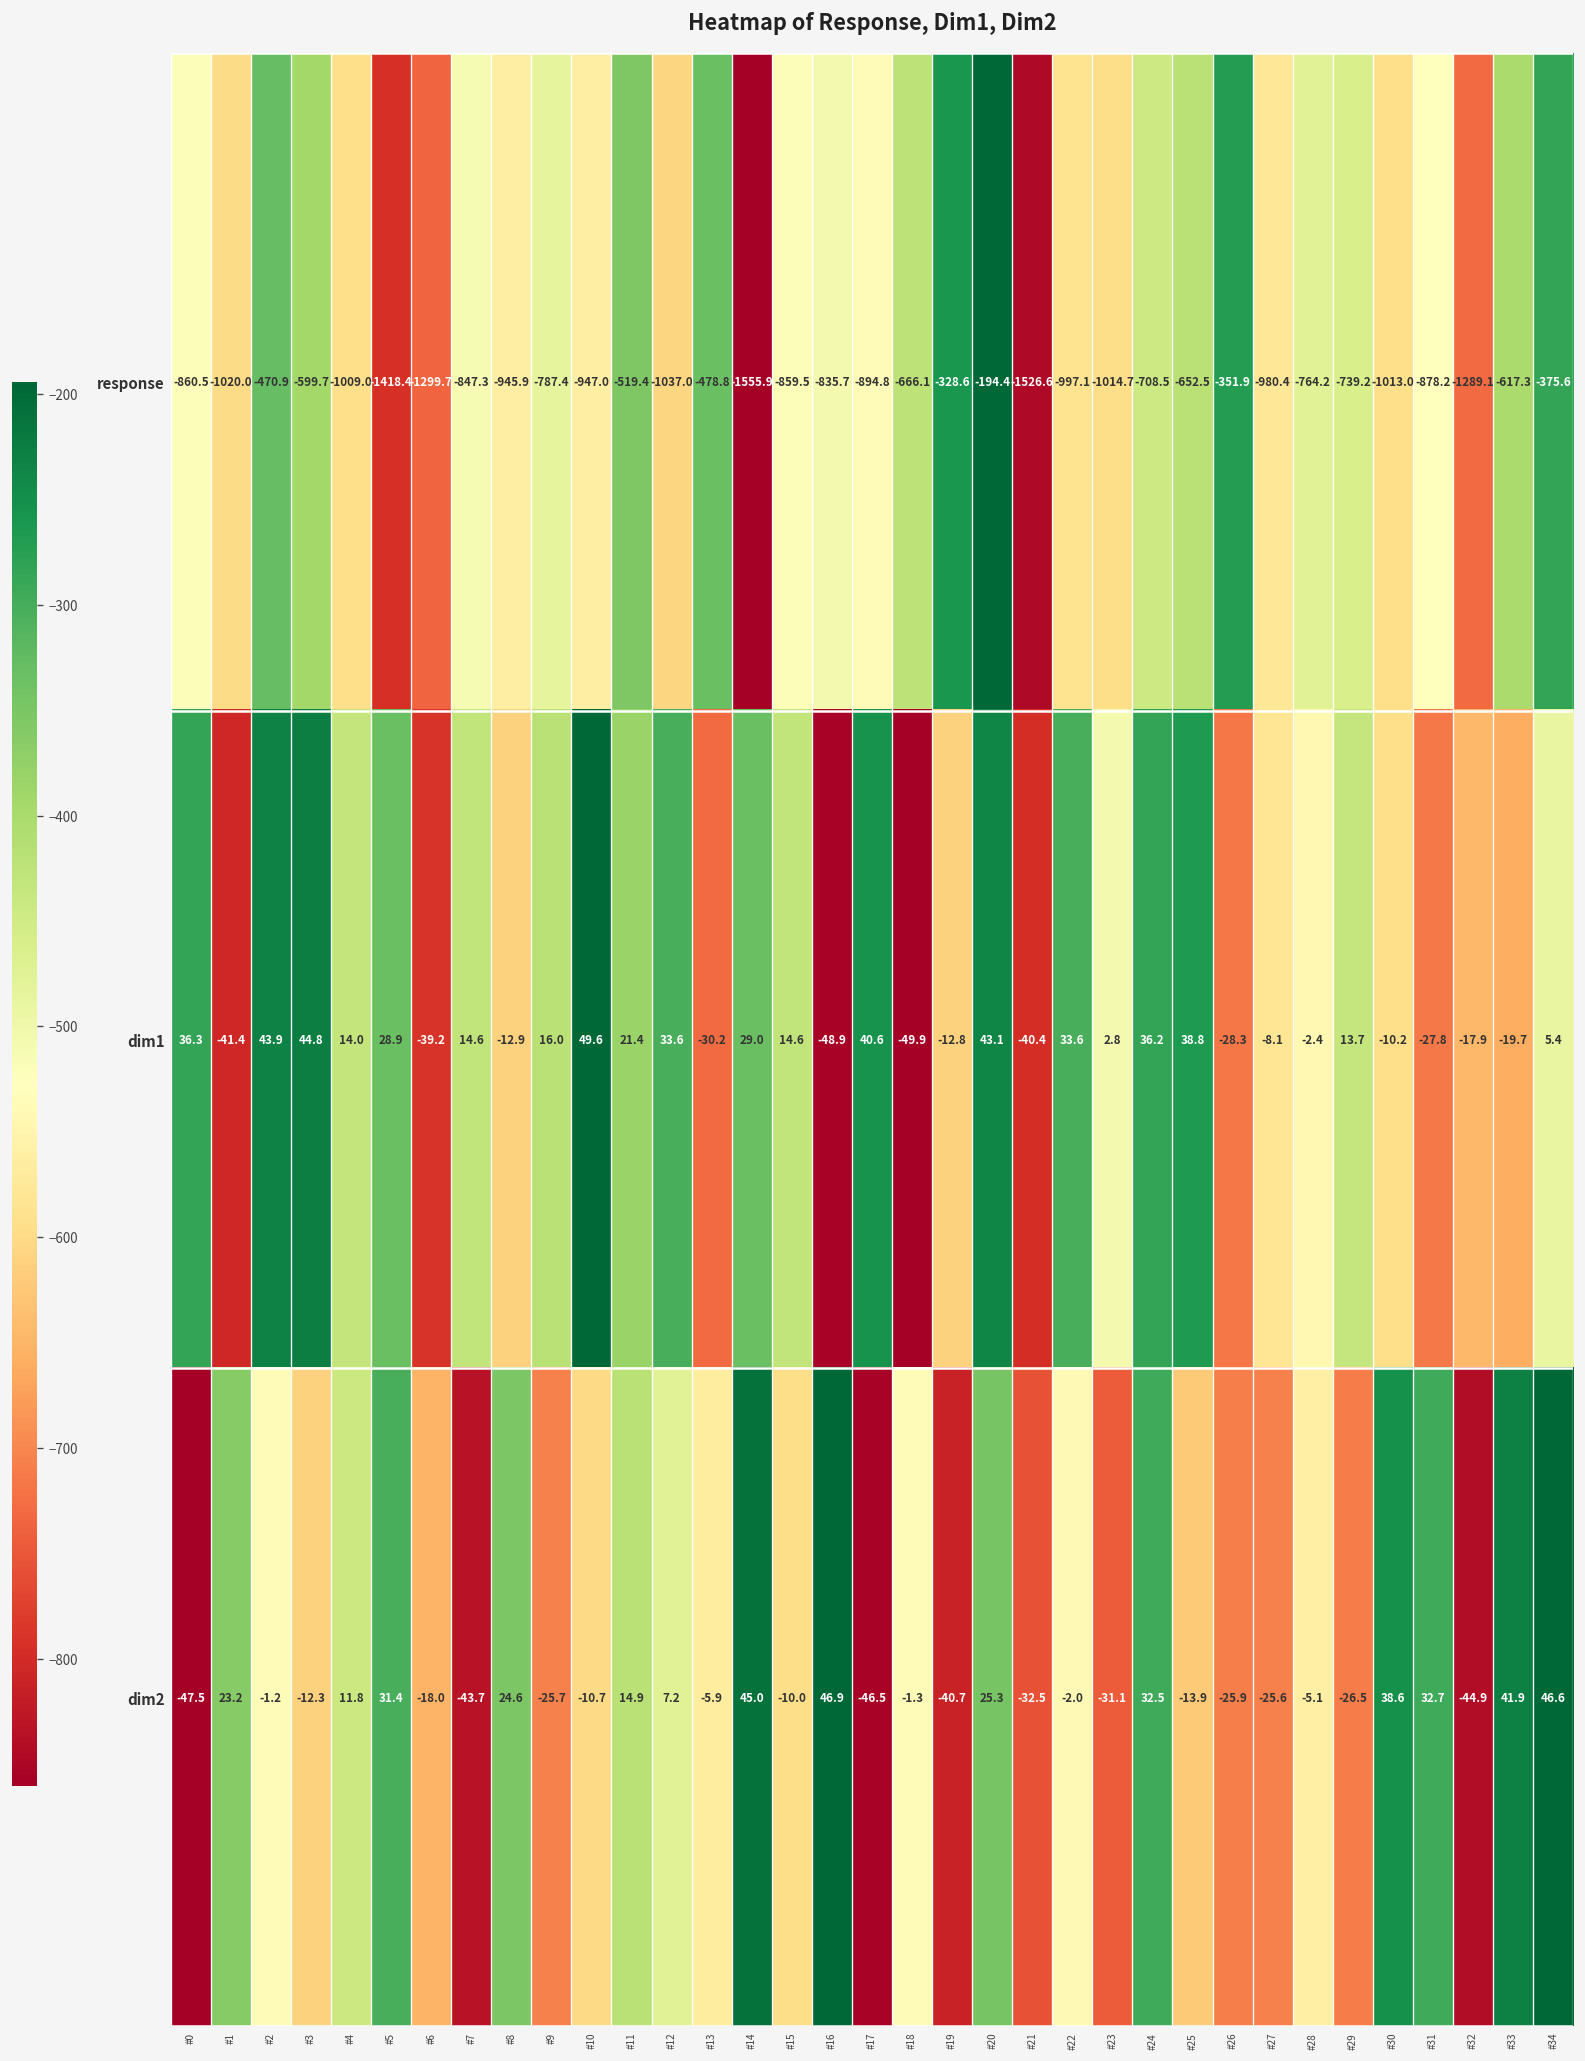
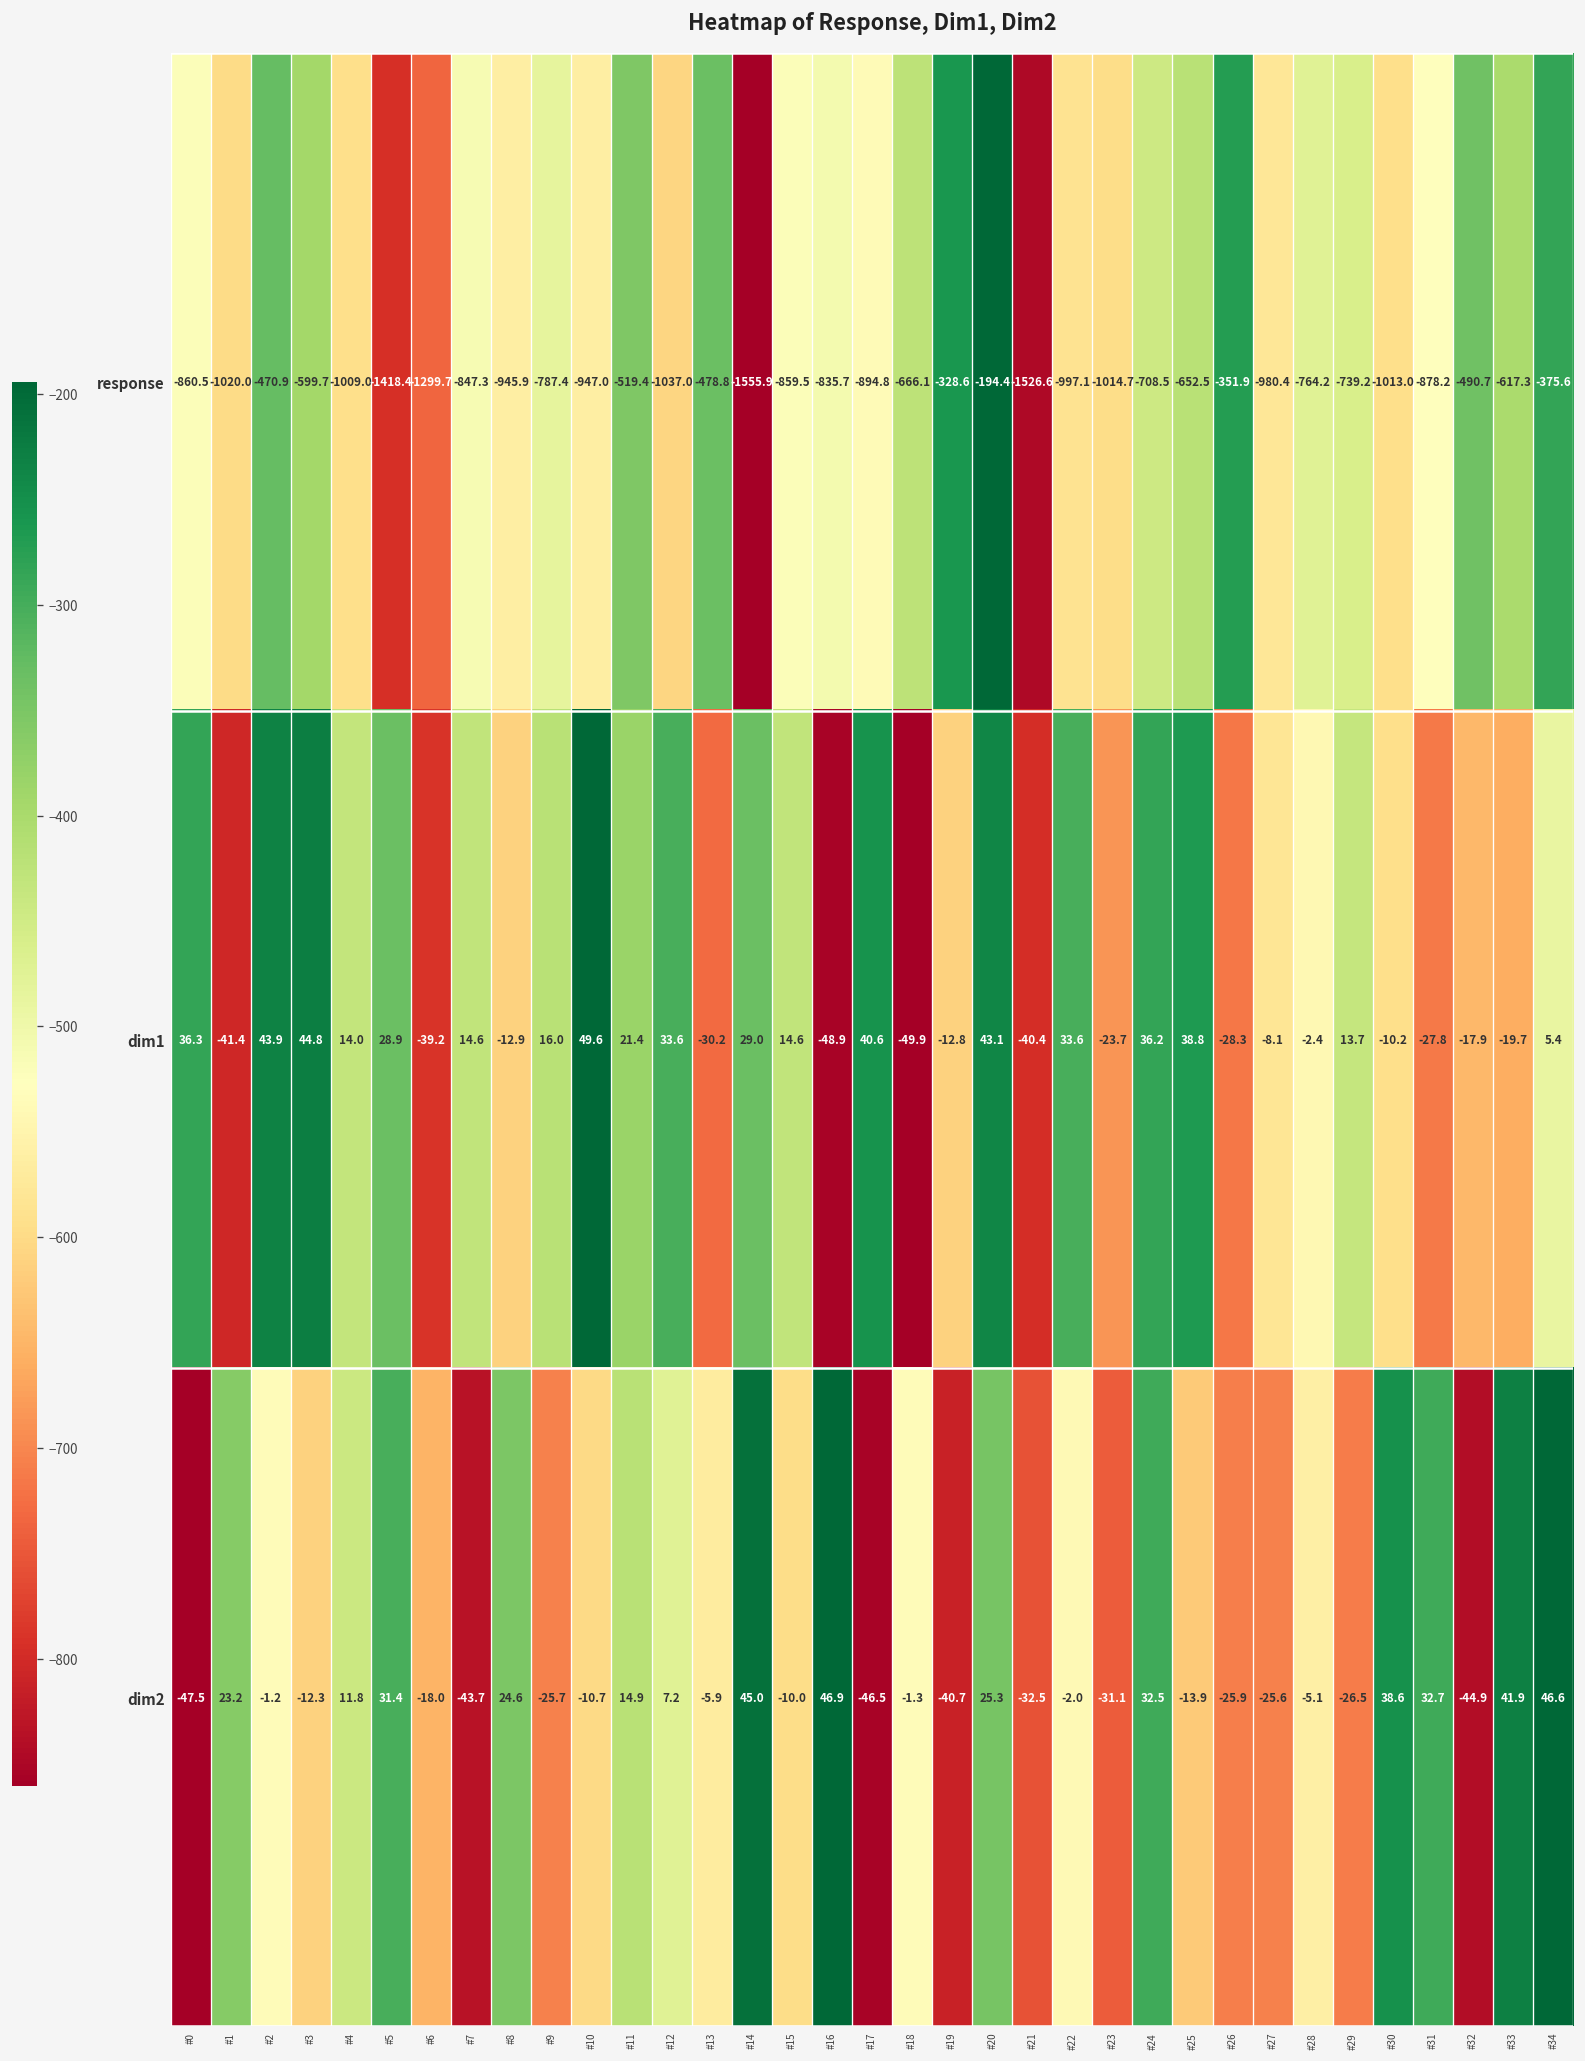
  {
    "response": {
      "#0": -860.5,
      "#1": -1020.0,
      "#2": -470.9,
      "#3": -599.7,
      "#4": -1009.0,
      "#5": -1418.4,
      "#6": -1299.7,
      "#7": -847.3,
      "#8": -945.9,
      "#9": -787.4,
      "#10": -947.0,
      "#11": -519.4,
      "#12": -1037.0,
      "#13": -478.8,
      "#14": -1555.9,
      "#15": -859.5,
      "#16": -835.7,
      "#17": -894.8,
      "#18": -666.1,
      "#19": -328.6,
      "#20": -194.4,
      "#21": -1526.6,
      "#22": -997.1,
      "#23": -1014.7,
      "#24": -708.5,
      "#25": -652.5,
      "#26": -351.9,
      "#27": -980.4,
      "#28": -764.2,
      "#29": -739.2,
      "#30": -1013.0,
      "#31": -878.2,
-     "#32": -1289.1,
+     "#32": -490.7,
      "#33": -617.3,
      "#34": -375.6
    },
    "dim1": {
      "#0": 36.3,
      "#1": -41.4,
      "#2": 43.9,
      "#3": 44.8,
      "#4": 14.0,
      "#5": 28.9,
      "#6": -39.2,
      "#7": 14.6,
      "#8": -12.9,
      "#9": 16.0,
      "#10": 49.6,
      "#11": 21.4,
      "#12": 33.6,
      "#13": -30.2,
      "#14": 29.0,
      "#15": 14.6,
      "#16": -48.9,
      "#17": 40.6,
      "#18": -49.9,
      "#19": -12.8,
      "#20": 43.1,
      "#21": -40.4,
      "#22": 33.6,
-     "#23": 2.8,
+     "#23": -23.7,
      "#24": 36.2,
      "#25": 38.8,
      "#26": -28.3,
      "#27": -8.1,
      "#28": -2.4,
      "#29": 13.7,
      "#30": -10.2,
      "#31": -27.8,
      "#32": -17.9,
      "#33": -19.7,
      "#34": 5.4
    },
    "dim2": {
      "#0": -47.5,
      "#1": 23.2,
      "#2": -1.2,
      "#3": -12.3,
      "#4": 11.8,
      "#5": 31.4,
      "#6": -18.0,
      "#7": -43.7,
      "#8": 24.6,
      "#9": -25.7,
      "#10": -10.7,
      "#11": 14.9,
      "#12": 7.2,
      "#13": -5.9,
      "#14": 45.0,
      "#15": -10.0,
      "#16": 46.9,
      "#17": -46.5,
      "#18": -1.3,
      "#19": -40.7,
      "#20": 25.3,
      "#21": -32.5,
      "#22": -2.0,
      "#23": -31.1,
      "#24": 32.5,
      "#25": -13.9,
      "#26": -25.9,
      "#27": -25.6,
      "#28": -5.1,
      "#29": -26.5,
      "#30": 38.6,
      "#31": 32.7,
      "#32": -44.9,
      "#33": 41.9,
      "#34": 46.6
    }
  }
